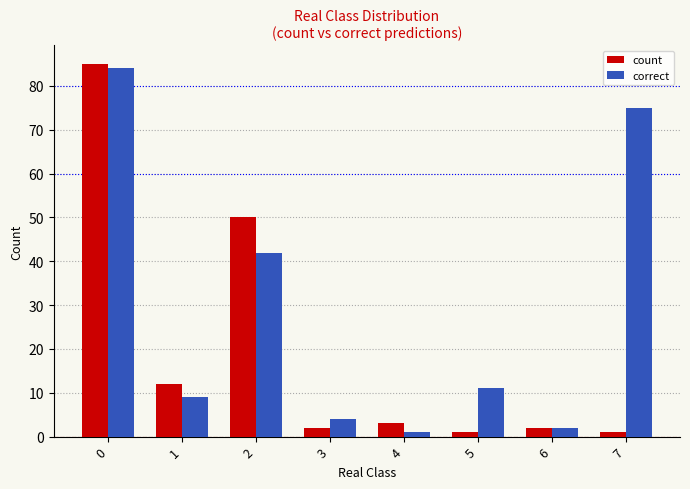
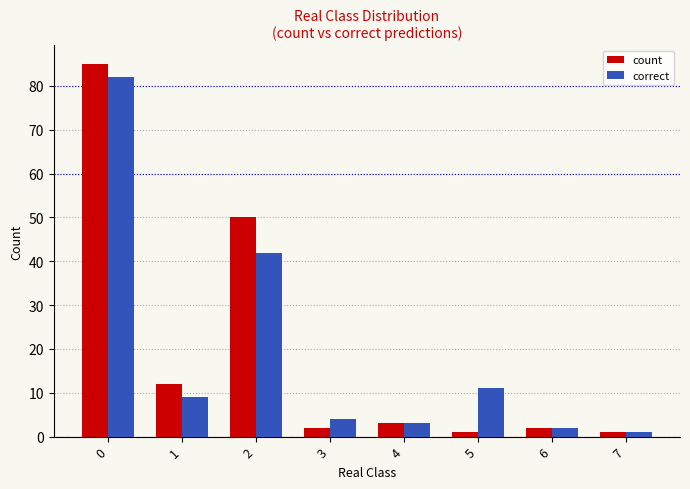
  {
    "count": {
      "0": 85,
      "1": 12,
      "2": 50,
      "3": 2,
      "4": 3,
      "5": 1,
      "6": 2,
      "7": 1
    },
    "correct": {
-     "0": 84,
+     "0": 82,
      "1": 9,
      "2": 42,
      "3": 4,
-     "4": 1,
+     "4": 3,
      "5": 11,
      "6": 2,
-     "7": 75
+     "7": 1
    }
  }
